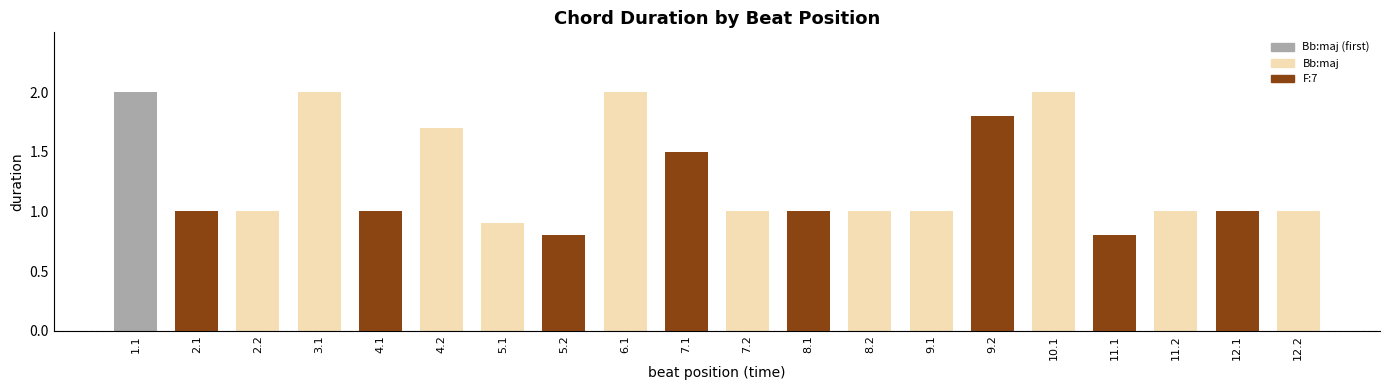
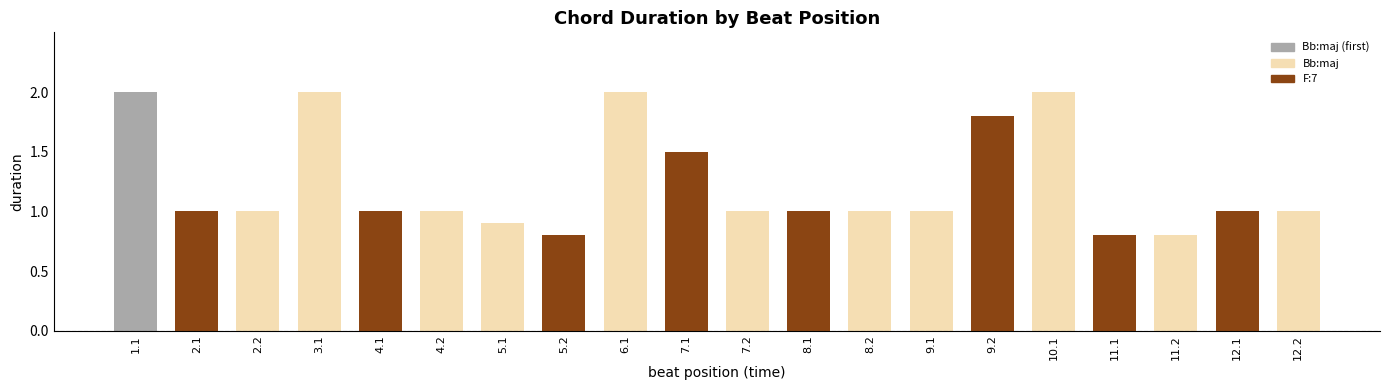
  {
    "1.1": 2.0,
    "2.1": 1.0,
    "2.2": 1.0,
    "3.1": 2.0,
    "4.1": 1.0,
-   "4.2": 1.7,
+   "4.2": 1.0,
    "5.1": 0.9,
    "5.2": 0.8,
    "6.1": 2.0,
    "7.1": 1.5,
    "7.2": 1.0,
    "8.1": 1.0,
    "8.2": 1.0,
    "9.1": 1.0,
    "9.2": 1.8,
    "10.1": 2.0,
    "11.1": 0.8,
-   "11.2": 1.0,
+   "11.2": 0.8,
    "12.1": 1.0,
    "12.2": 1.0
  }
